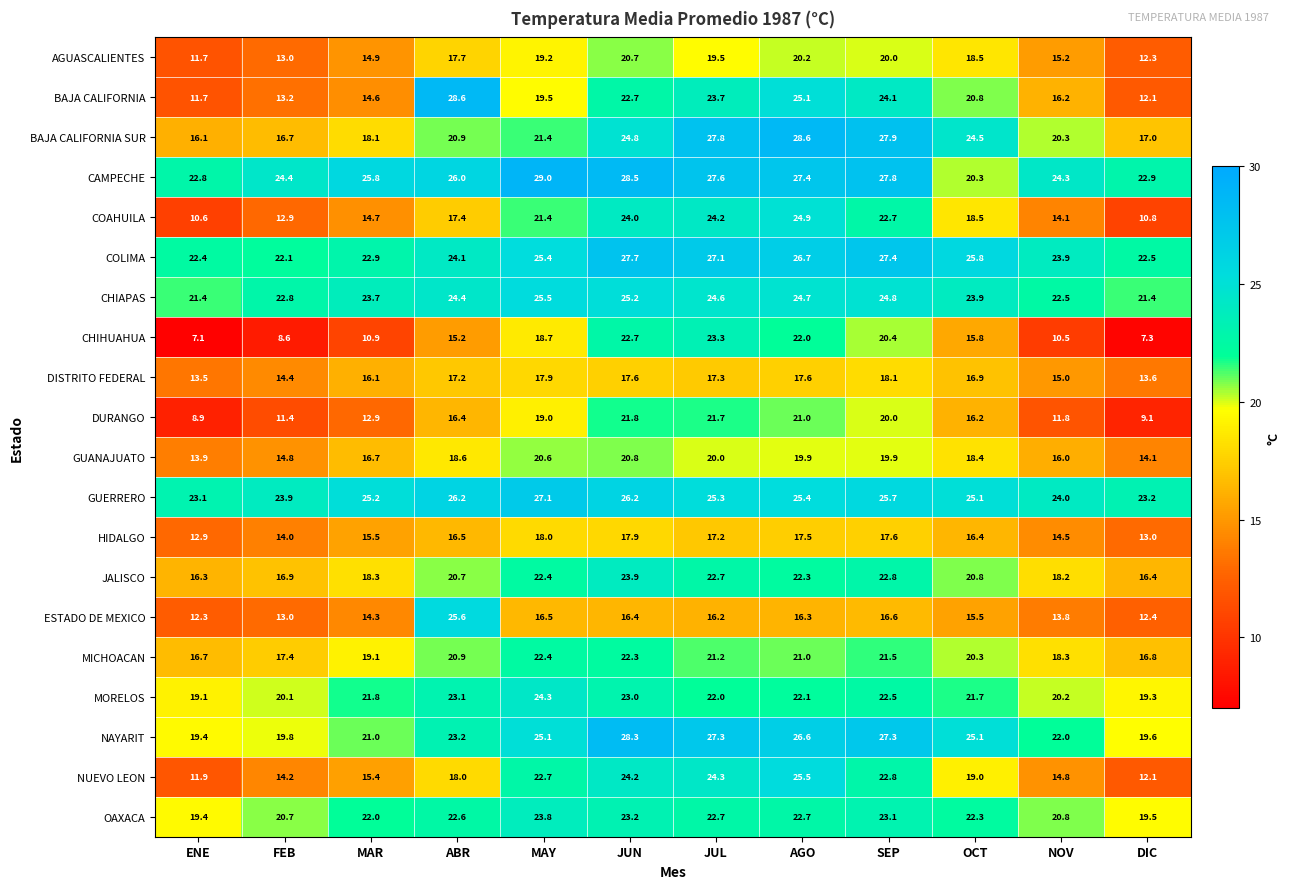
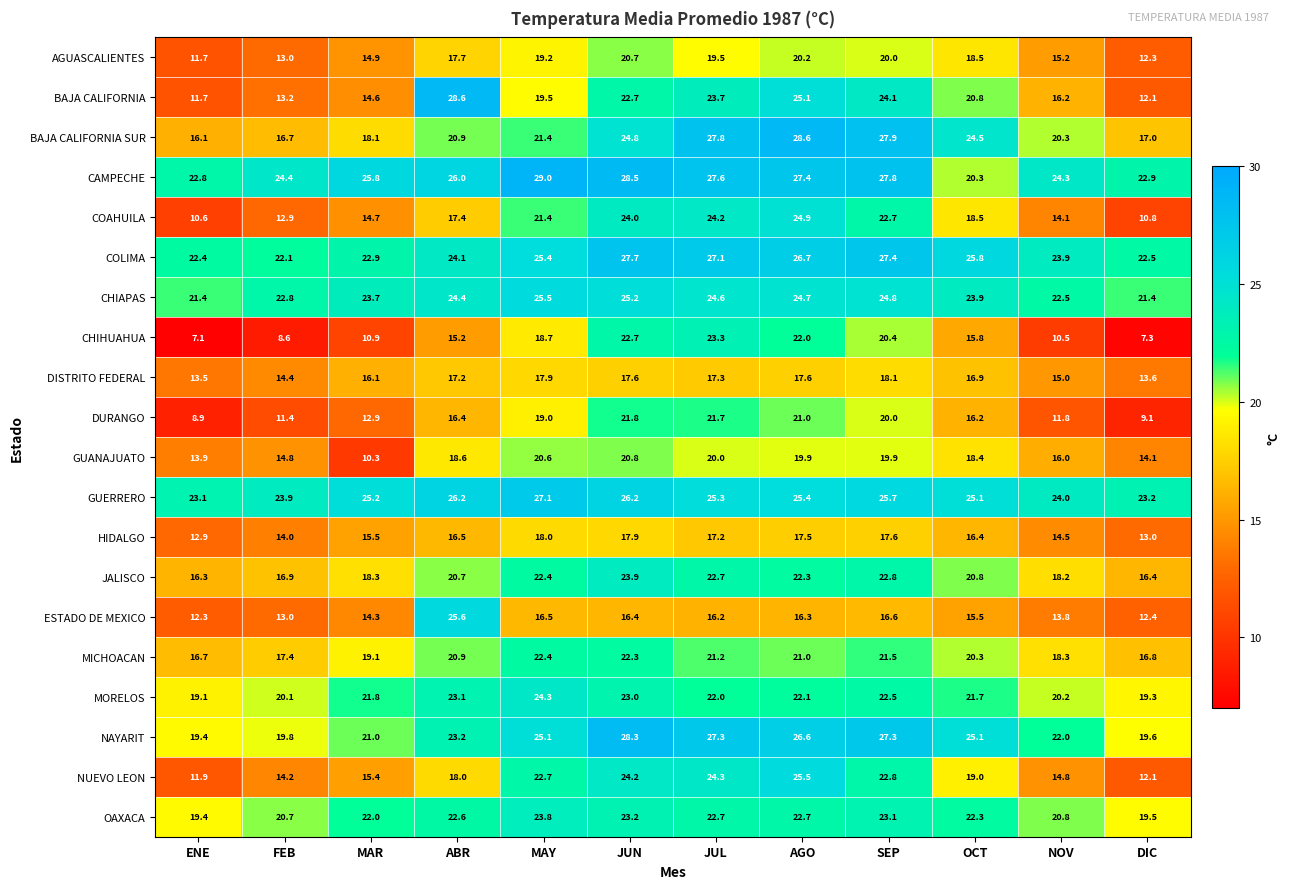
  {
    "GUANAJUATO": {
      "ENE": 13.9,
      "FEB": 14.8,
-     "MAR": 16.7,
+     "MAR": 10.3,
      "ABR": 18.6,
      "MAY": 20.6,
      "JUN": 20.8,
      "JUL": 20.0,
      "AGO": 19.9,
      "SEP": 19.9,
      "OCT": 18.4,
      "NOV": 16.0,
      "DIC": 14.1
    }
  }
